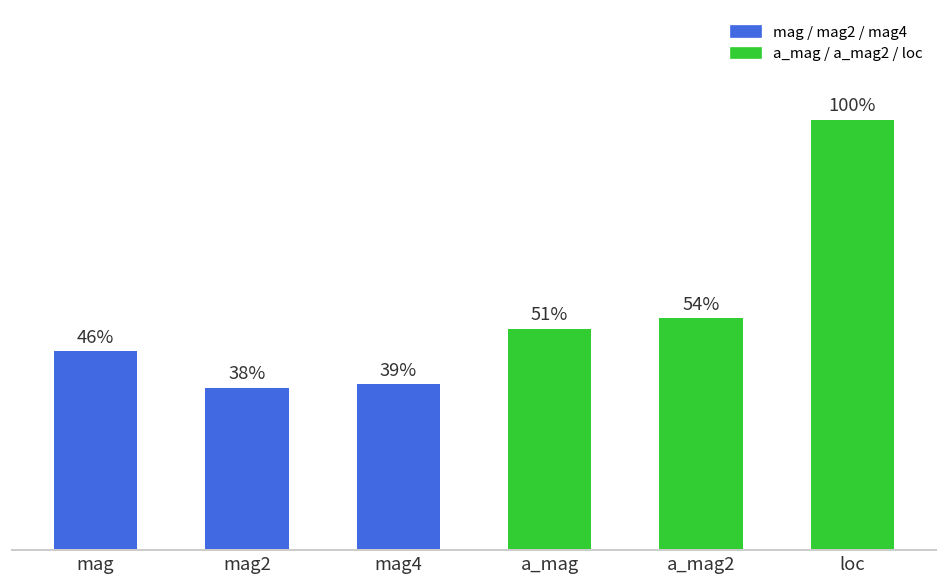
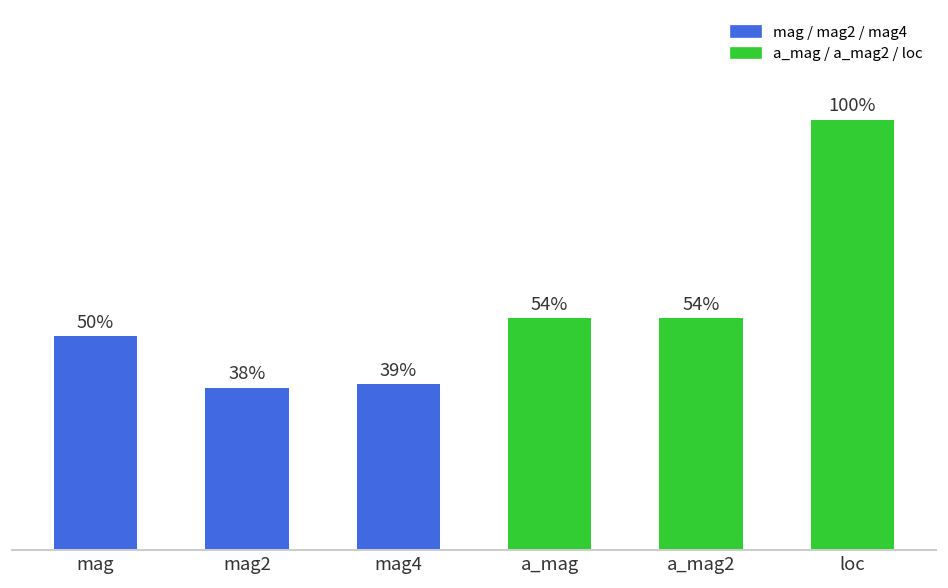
  {
-   "mag": "46%",
+   "mag": "50%",
    "mag2": "38%",
    "mag4": "39%",
-   "a_mag": "51%",
+   "a_mag": "54%",
    "a_mag2": "54%",
    "loc": "100%"
  }
